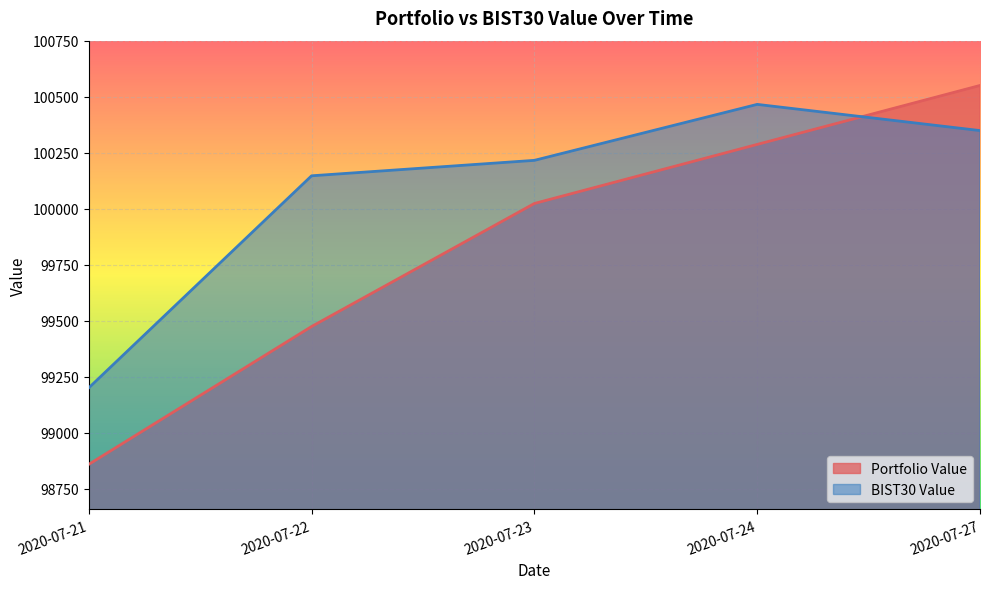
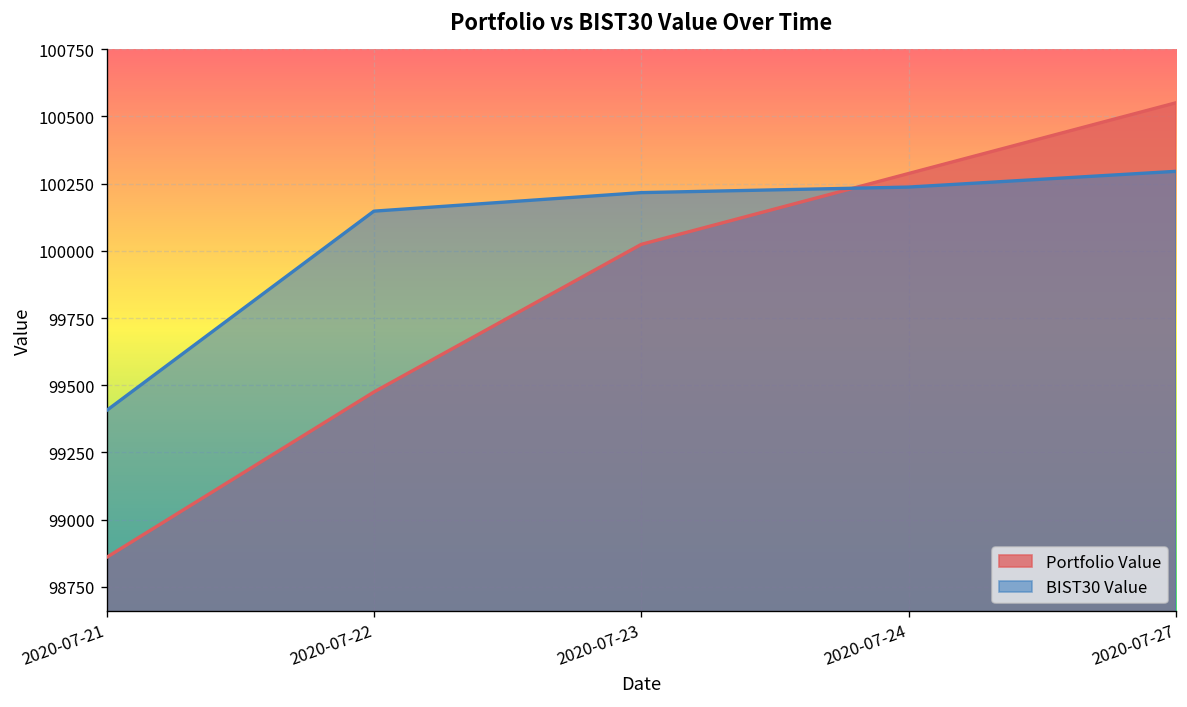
  {
    "Portfolio Value": {
      "2020-07-21": 98860,
      "2020-07-22": 99470,
      "2020-07-23": 100020,
      "2020-07-24": 100290,
      "2020-07-27": 100550
    },
    "BIST30 Value": {
-     "2020-07-21": 99200,
+     "2020-07-21": 99410,
      "2020-07-22": 100150,
      "2020-07-23": 100220,
-     "2020-07-24": 100470,
-     "2020-07-27": 100350
+     "2020-07-24": 100240,
+     "2020-07-27": 100300
    }
  }
